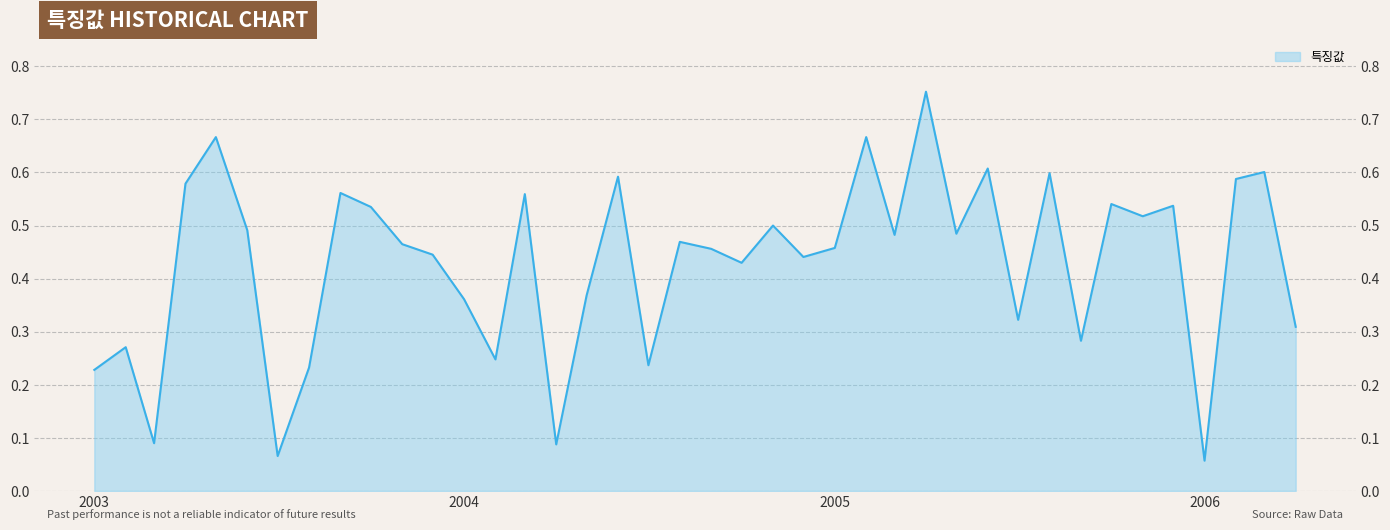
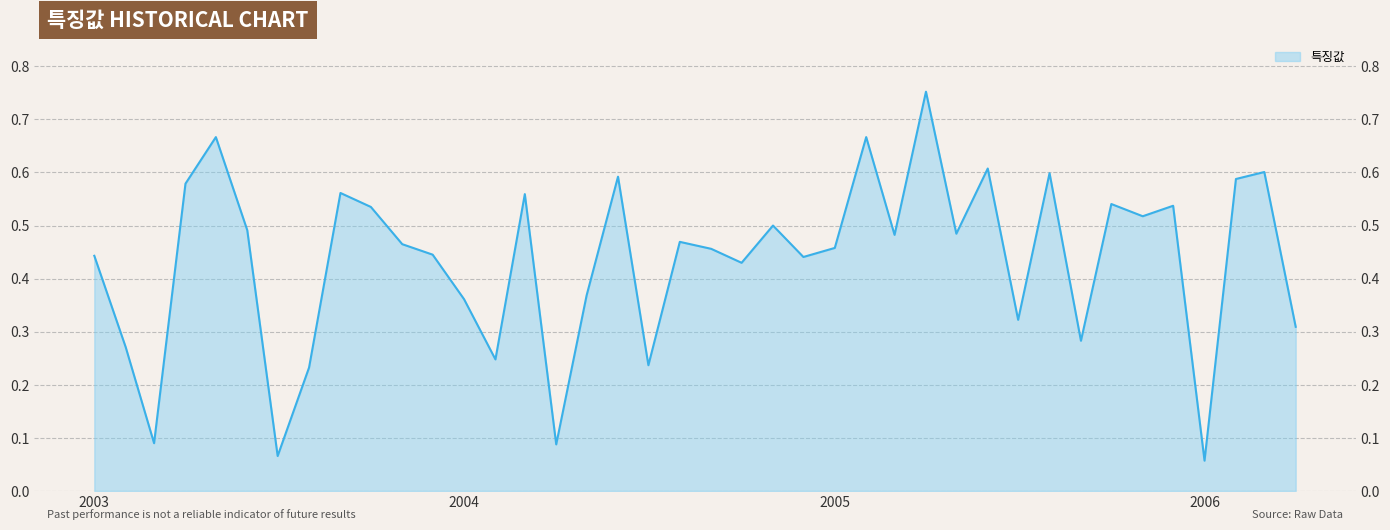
  {
-   "2003": 0.23,
+   "2003": 0.44,
    "2004": 0.36,
    "2005": 0.46,
    "2006": 0.06
  }
